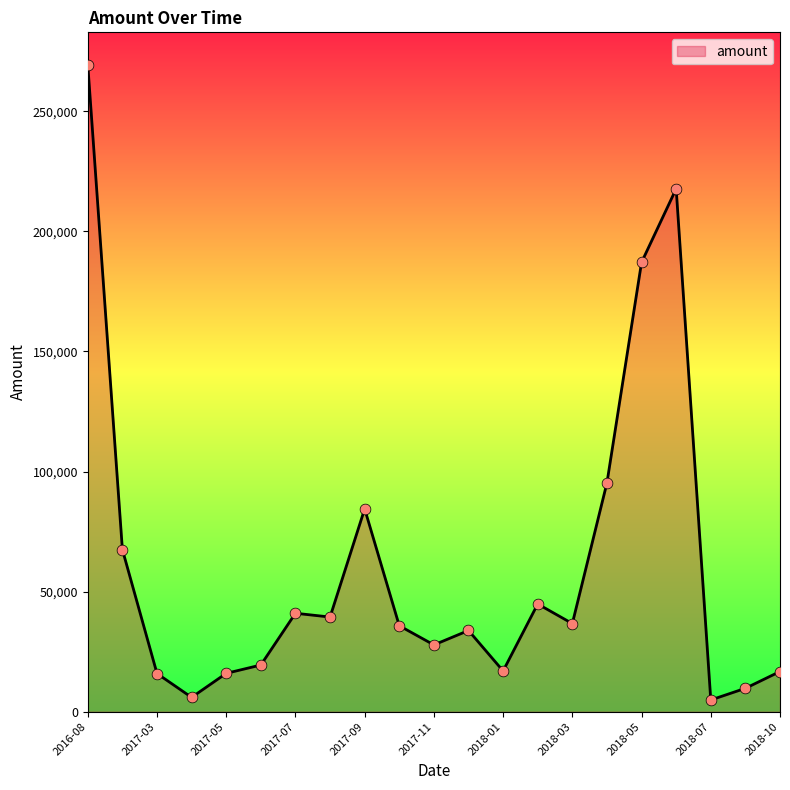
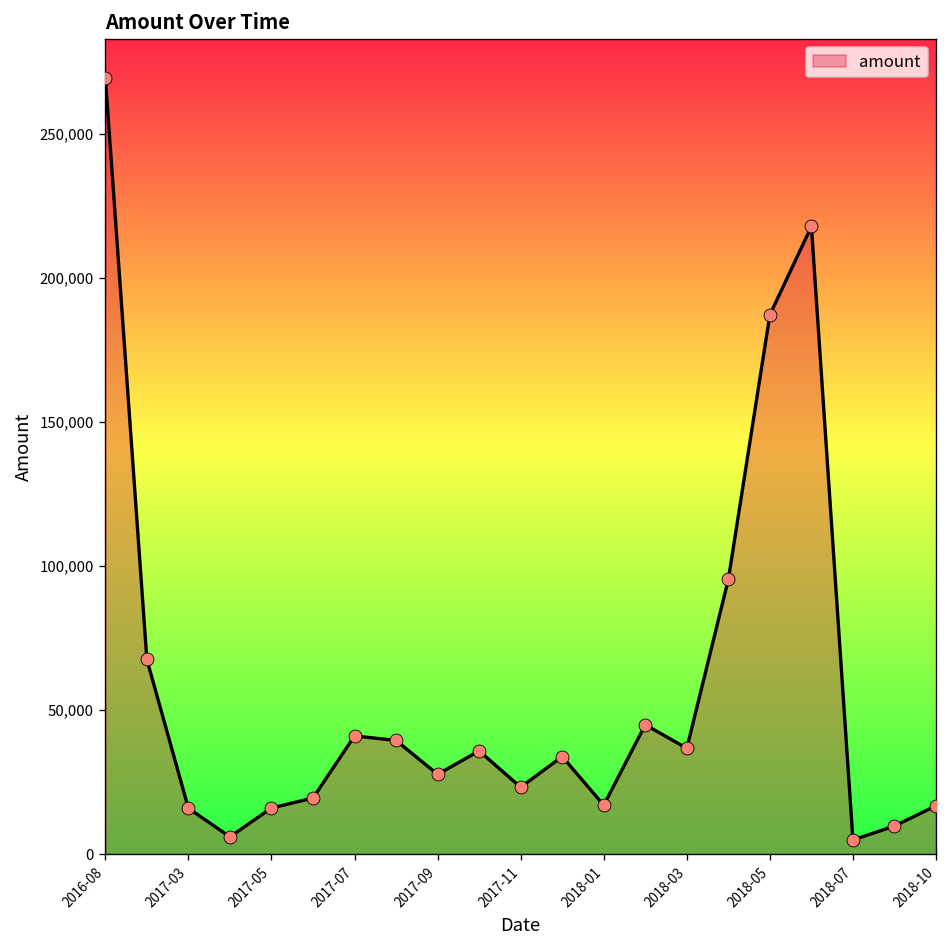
  {
    "2016-08": "269,000",
    "2017-03": "16,000",
    "2017-05": "16,000",
    "2017-07": "41,000",
-   "2017-09": "84,000",
-   "2017-11": "28,000",
+   "2017-09": "28,000",
+   "2017-11": "23,000",
    "2018-01": "17,000",
    "2018-03": "37,000",
    "2018-05": "187,000",
    "2018-07": "5,000",
    "2018-10": "17,000"
  }
